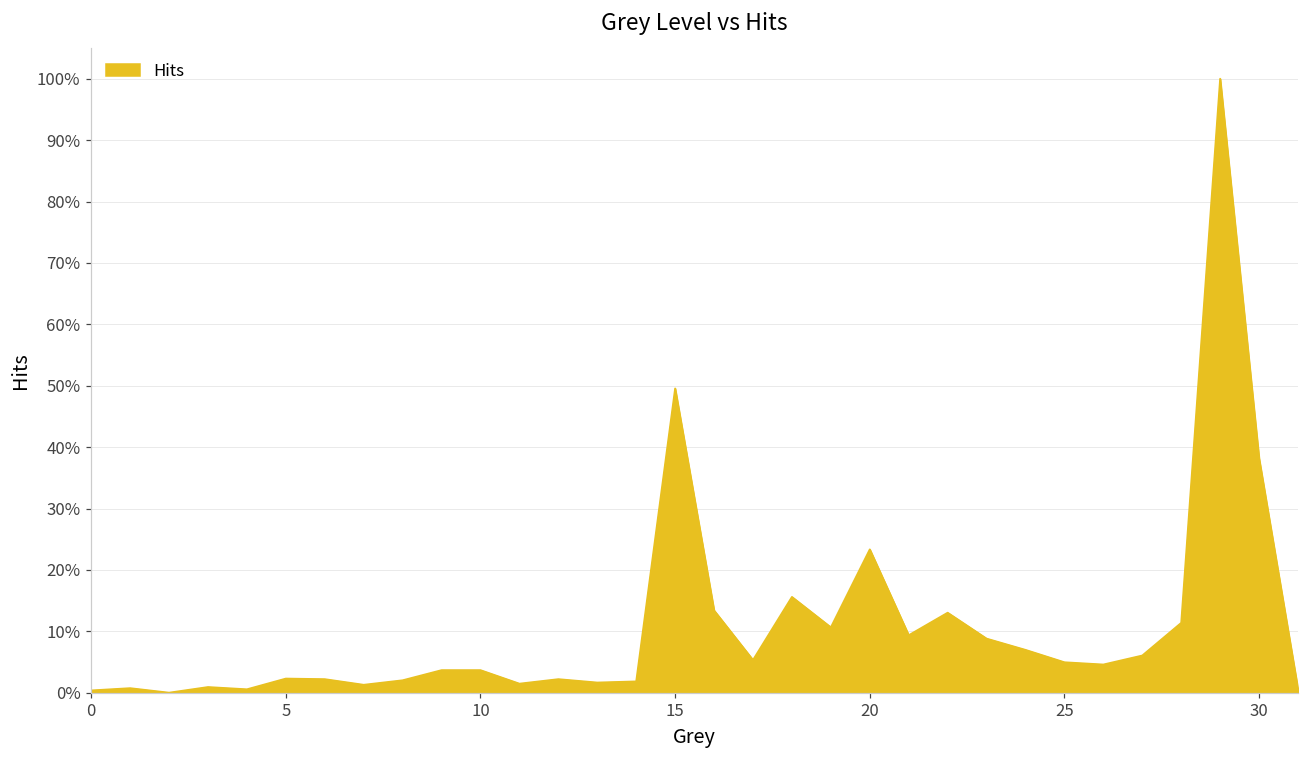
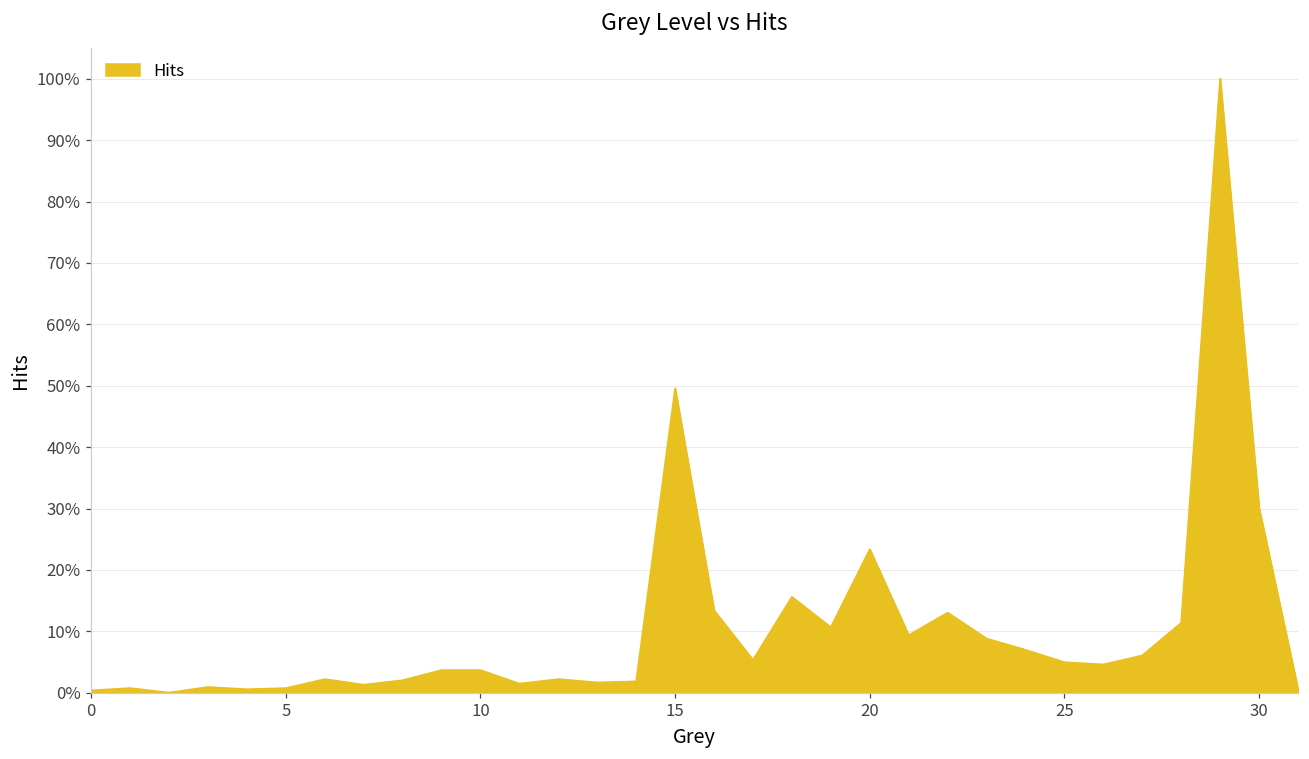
  {
    "0": "0%",
-   "5": "2%",
+   "5": "1%",
    "10": "4%",
    "15": "50%",
    "20": "23%",
    "25": "5%",
-   "30": "38%"
+   "30": "30%"
  }
